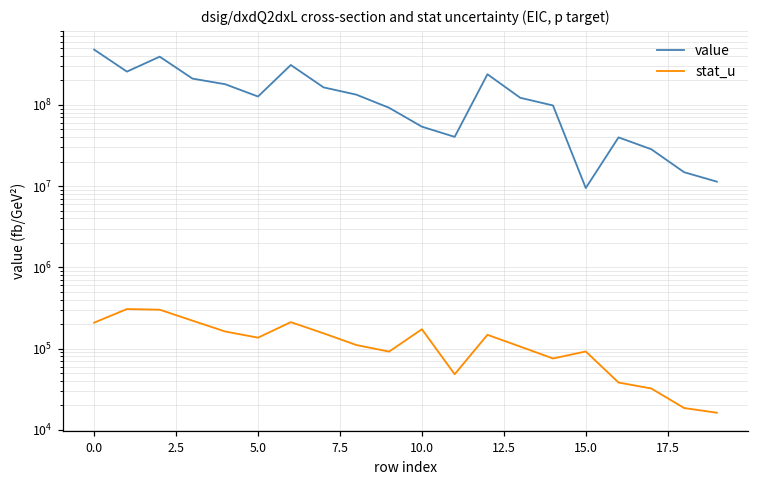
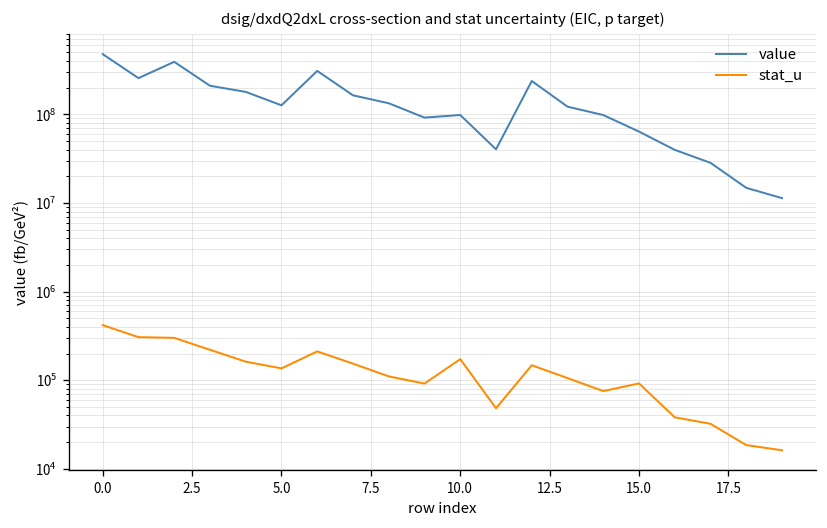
  {
    "value": {
      "0.0": 500000000,
      "5.0": 130000000,
-     "10.0": 50000000,
-     "15.0": 9000000
+     "10.0": 100000000,
+     "15.0": 60000000
    },
    "stat_u": {
-     "0.0": 210000,
+     "0.0": 400000,
      "5.0": 140000,
      "10.0": 170000,
      "15.0": 90000
    }
  }
